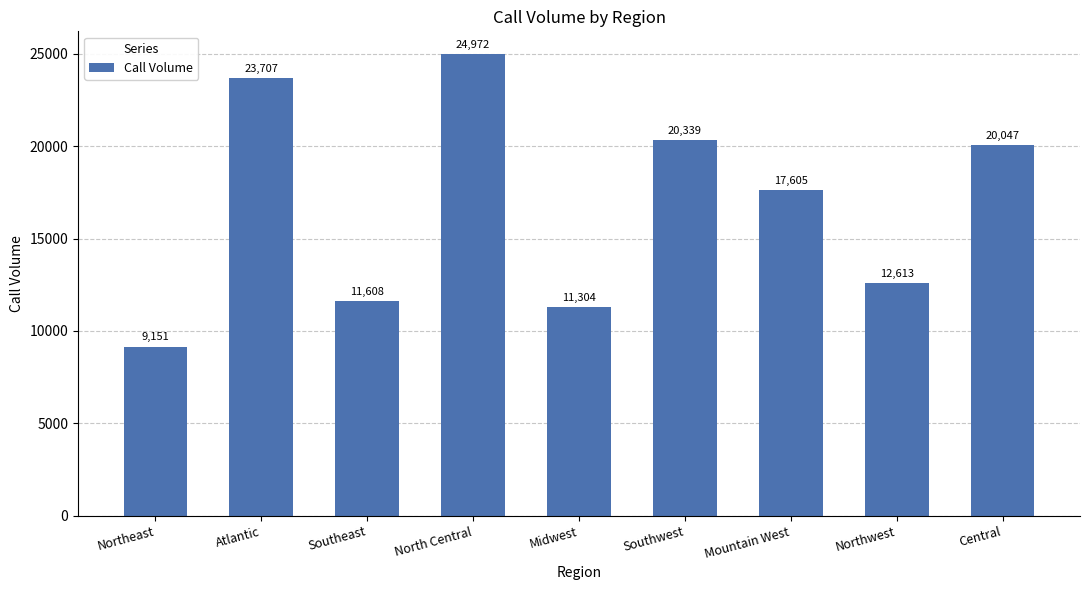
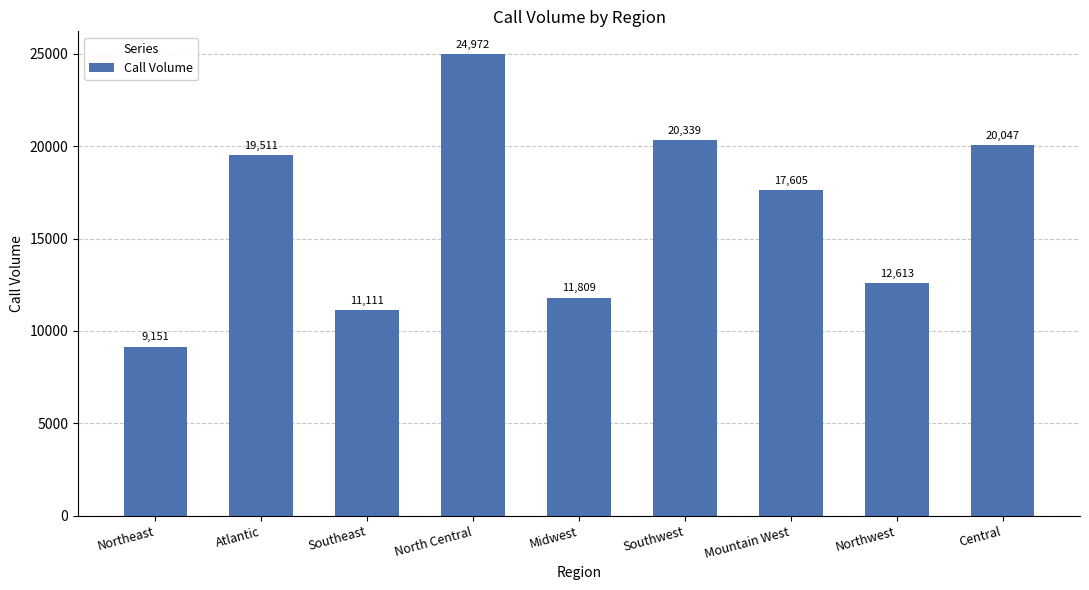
  {
    "Northeast": "9,151",
-   "Atlantic": "23,707",
-   "Southeast": "11,608",
+   "Atlantic": "19,511",
+   "Southeast": "11,111",
    "North Central": "24,972",
-   "Midwest": "11,304",
+   "Midwest": "11,809",
    "Southwest": "20,339",
    "Mountain West": "17,605",
    "Northwest": "12,613",
    "Central": "20,047"
  }
